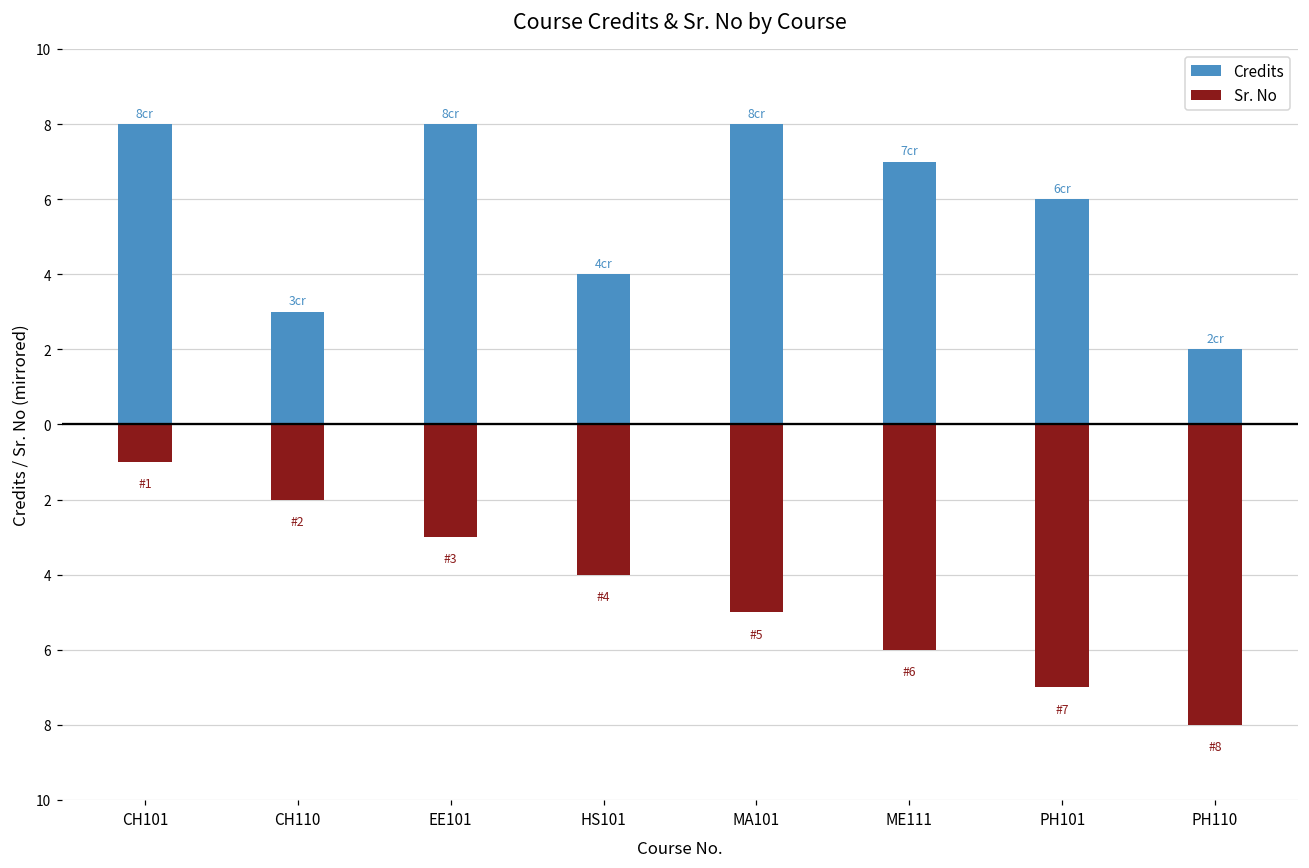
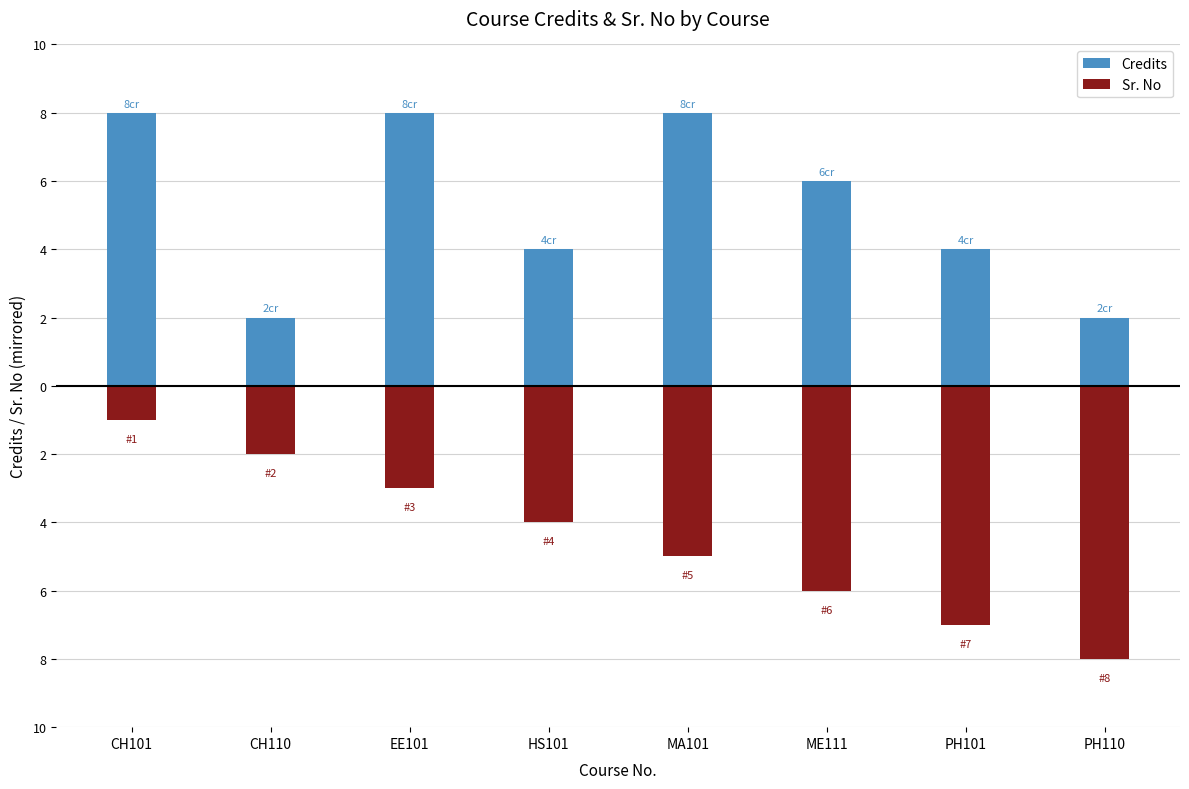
  {
    "Credits": {
      "CH101": 8,
-     "CH110": 3,
+     "CH110": 2,
      "EE101": 8,
      "HS101": 4,
      "MA101": 8,
-     "ME111": 7,
-     "PH101": 6,
+     "ME111": 6,
+     "PH101": 4,
      "PH110": 2
    }
  }
